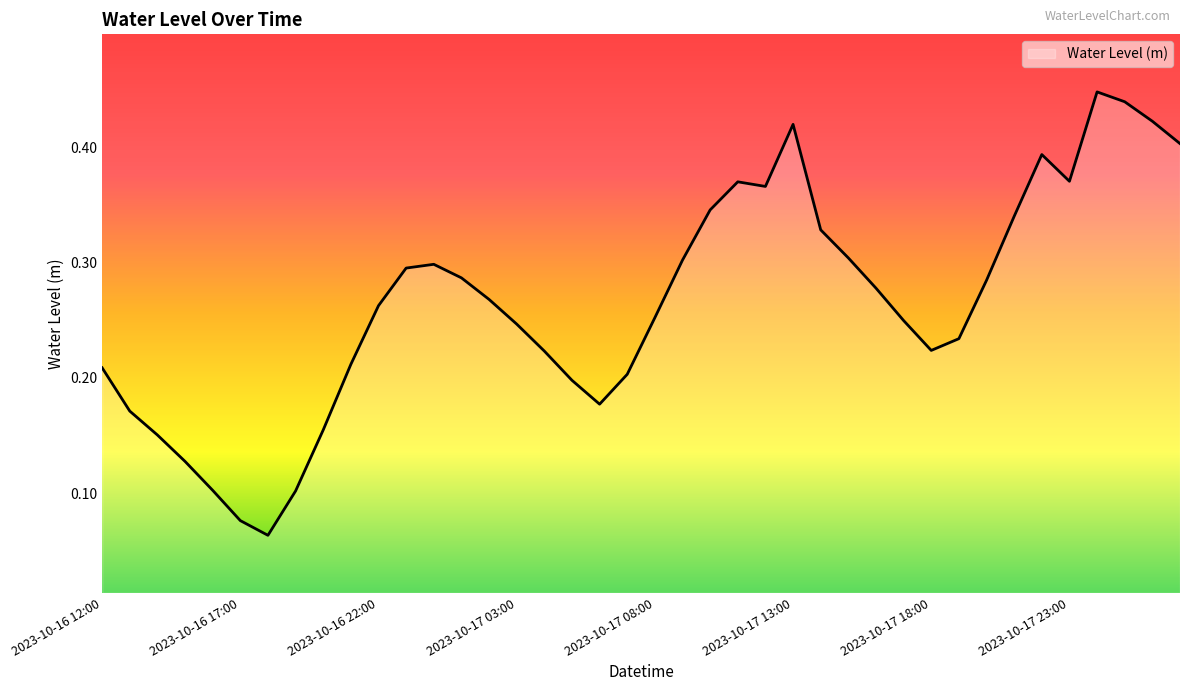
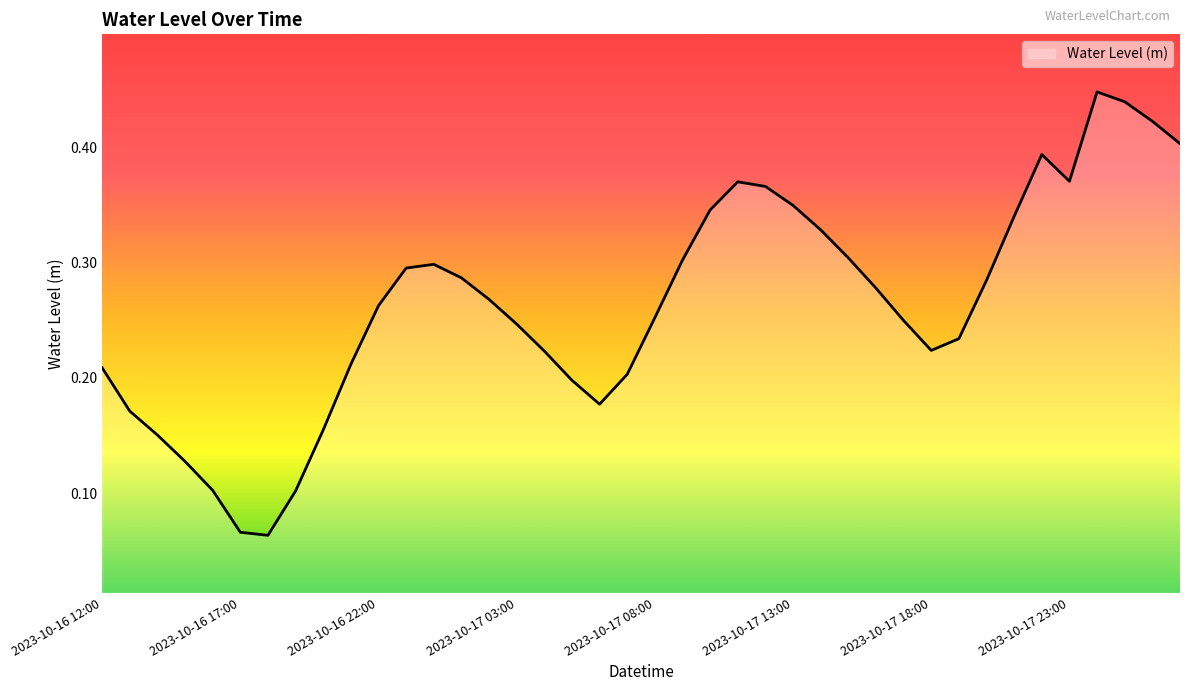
  {
    "2023-10-16 12:00": 0.209,
-   "2023-10-16 17:00": 0.076,
+   "2023-10-16 17:00": 0.066,
    "2023-10-16 22:00": 0.263,
    "2023-10-17 03:00": 0.247,
    "2023-10-17 08:00": 0.252,
-   "2023-10-17 13:00": 0.420,
+   "2023-10-17 13:00": 0.350,
    "2023-10-17 18:00": 0.224,
    "2023-10-17 23:00": 0.371
  }
